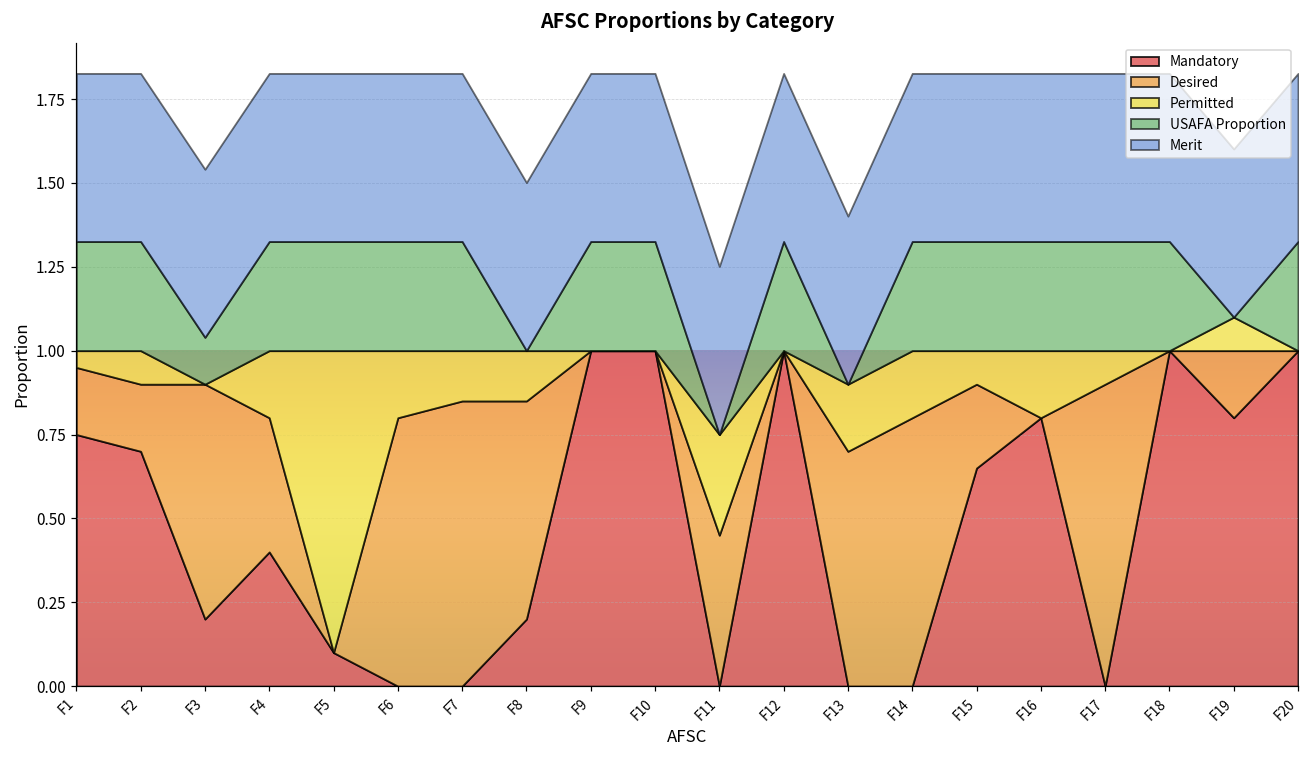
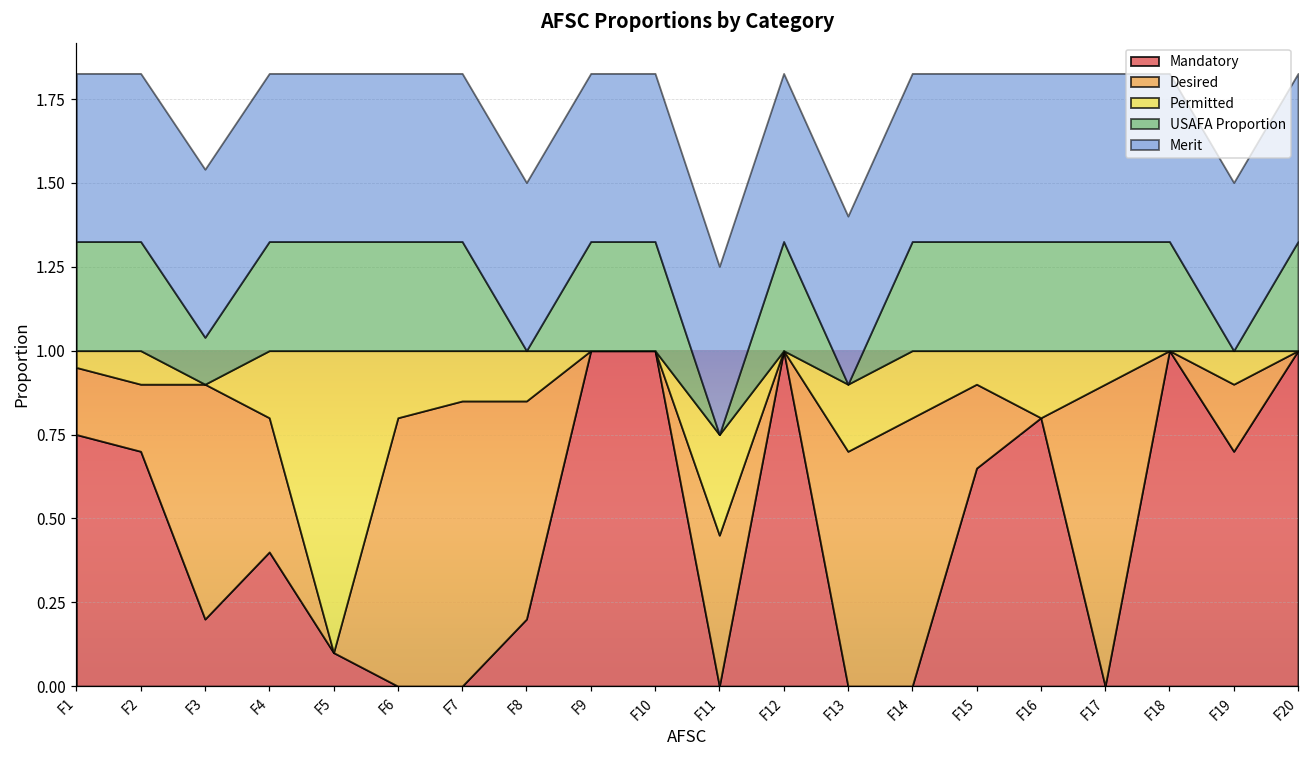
  {
    "Mandatory": {
      "F1": 0.75,
      "F2": 0.7,
      "F3": 0.2,
      "F4": 0.4,
      "F6": 0.0,
      "F7": 0.0,
      "F8": 0.2,
      "F11": 0.0,
      "F13": 0.0,
      "F14": 0.0,
      "F15": 0.65,
      "F17": 0.0,
-     "F19": 0.8
+     "F19": 0.7
    },
    "Desired": {
      "F1": 0.2,
      "F2": 0.2,
      "F4": 0.4,
      "F6": 0.8,
      "F7": 0.85,
      "F8": 0.65,
      "F11": 0.45,
      "F13": 0.7,
      "F14": 0.8,
      "F15": 0.25,
      "F17": 0.9,
      "F19": 0.2
    },
    "Permitted": {
      "F1": 0.05,
      "F2": 0.1,
      "F4": 0.2,
      "F5": 0.9,
      "F6": 0.2,
      "F7": 0.15,
      "F14": 0.2,
      "F15": 0.1,
      "F16": 0.2,
      "F17": 0.1
    },
    "USAFA Proportion": {
      "F1": 0.33,
      "F2": 0.33,
      "F3": 0.14,
      "F4": 0.33,
      "F5": 0.33,
      "F6": 0.33,
      "F7": 0.33,
      "F9": 0.33,
      "F10": 0.33,
      "F12": 0.33,
      "F14": 0.33,
      "F15": 0.33,
      "F16": 0.33,
      "F17": 0.33,
      "F18": 0.33,
      "F20": 0.33
    },
    "Merit": {
      "F1": 0.5,
      "F2": 0.5,
      "F3": 0.5,
      "F4": 0.5,
      "F5": 0.5,
      "F6": 0.5,
      "F7": 0.5,
      "F8": 0.5,
      "F9": 0.5,
      "F10": 0.5,
      "F11": 0.5,
      "F12": 0.5,
      "F13": 0.5,
      "F14": 0.5,
      "F15": 0.5,
      "F16": 0.5,
      "F17": 0.5,
      "F20": 0.5
    }
  }
